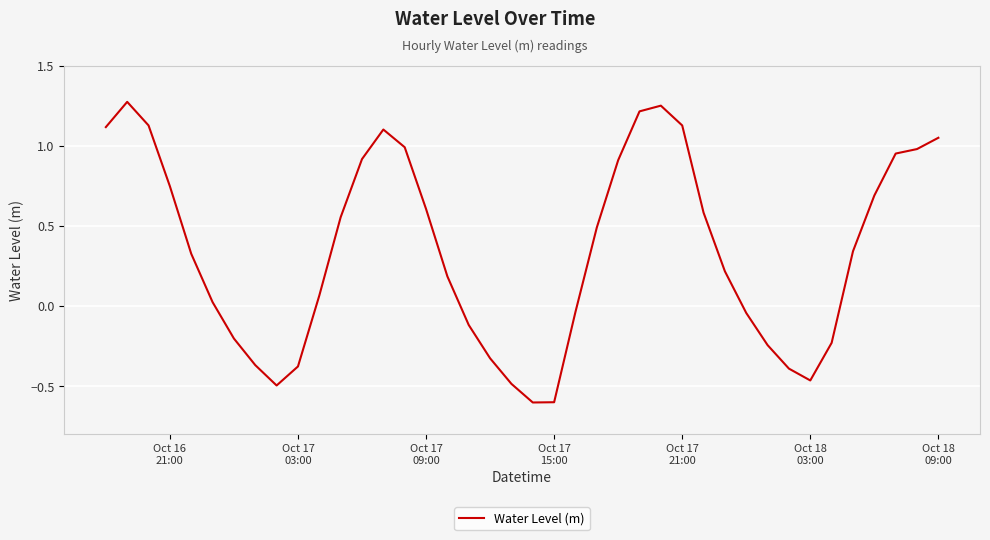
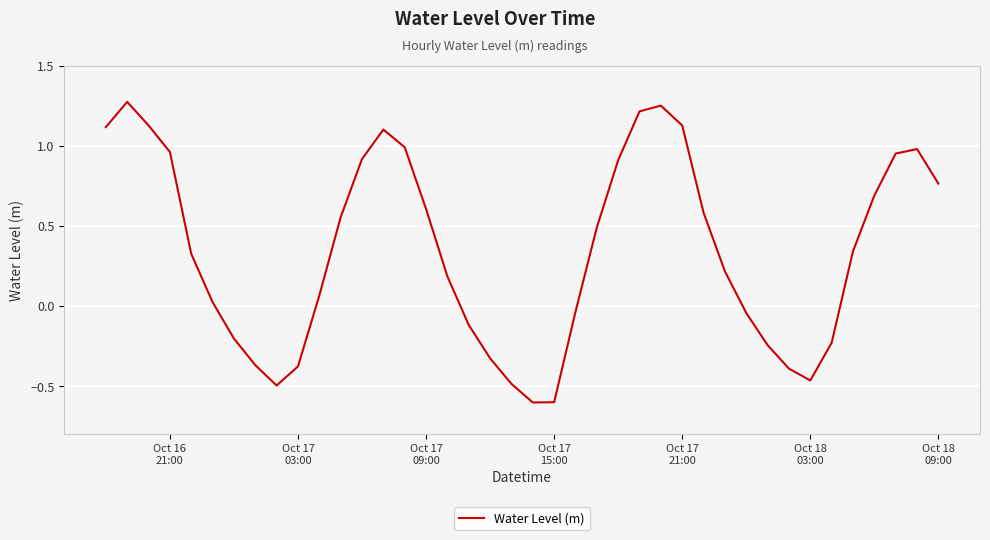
  {
-   "Oct 16 21:00": 0.75,
+   "Oct 16 21:00": 0.96,
    "Oct 17 03:00": -0.38,
    "Oct 17 09:00": 0.61,
    "Oct 17 15:00": -0.60,
    "Oct 17 21:00": 1.13,
    "Oct 18 03:00": -0.46,
-   "Oct 18 09:00": 1.05
+   "Oct 18 09:00": 0.77
  }
